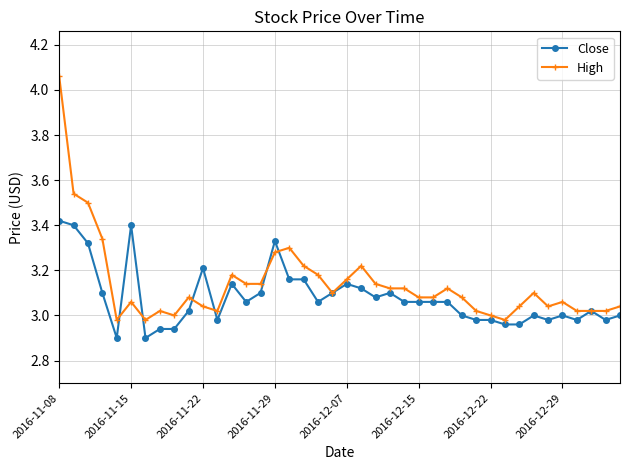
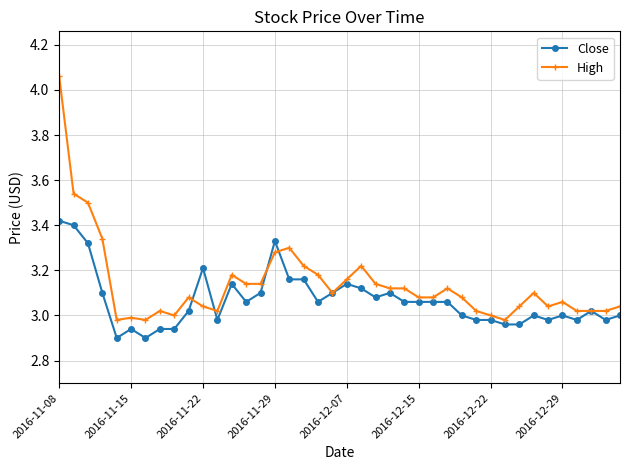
  {
    "Close": {
      "2016-11-08": 3.42,
-     "2016-11-15": 3.40,
+     "2016-11-15": 2.94,
      "2016-11-22": 3.21,
      "2016-11-29": 3.33,
      "2016-12-07": 3.14,
      "2016-12-15": 3.06,
      "2016-12-22": 2.98,
      "2016-12-29": 3.00
    },
    "High": {
      "2016-11-08": 4.06,
-     "2016-11-15": 3.06,
+     "2016-11-15": 2.99,
      "2016-11-22": 3.04,
      "2016-11-29": 3.28,
      "2016-12-07": 3.16,
      "2016-12-15": 3.08,
      "2016-12-22": 3.00,
      "2016-12-29": 3.06
    }
  }
